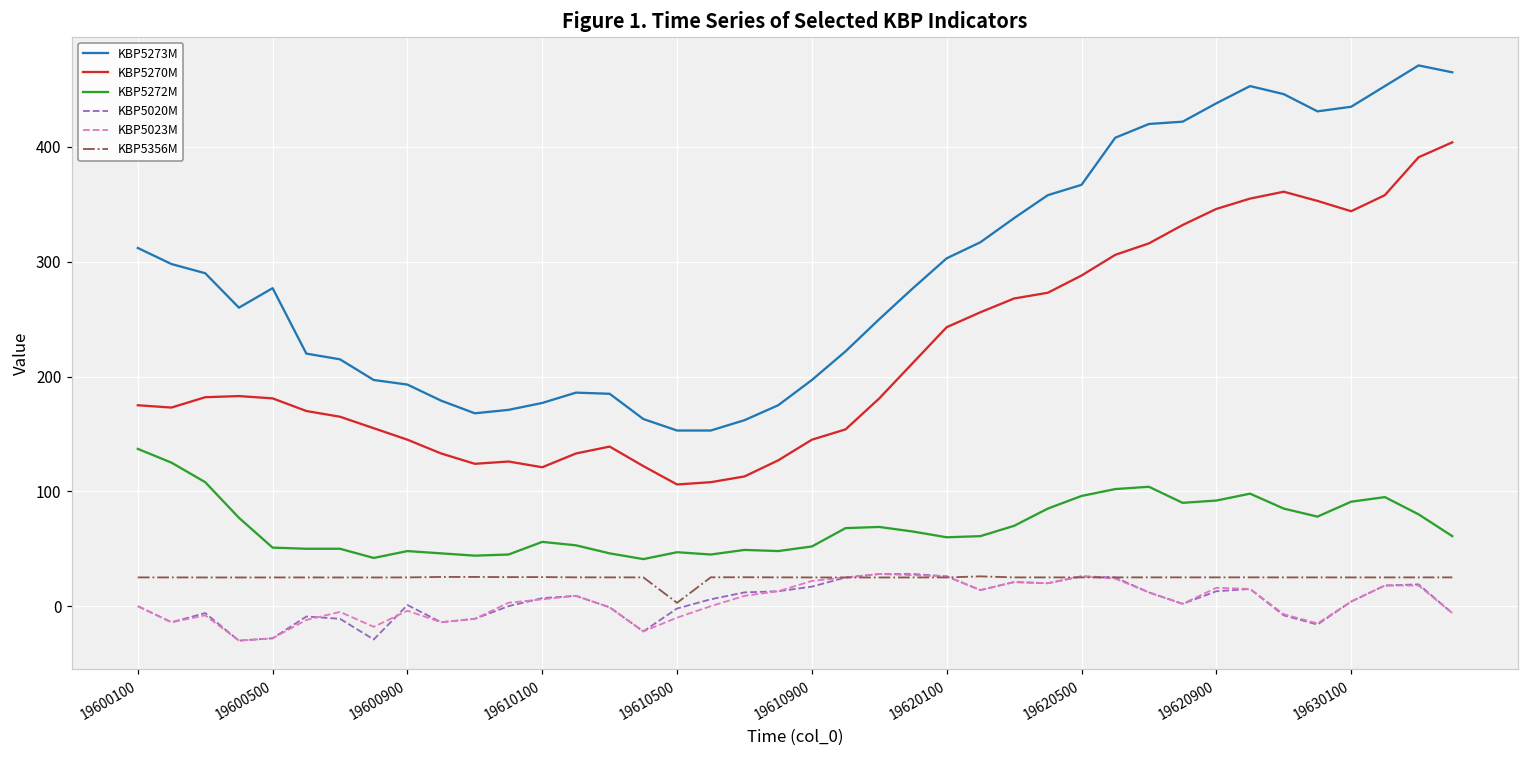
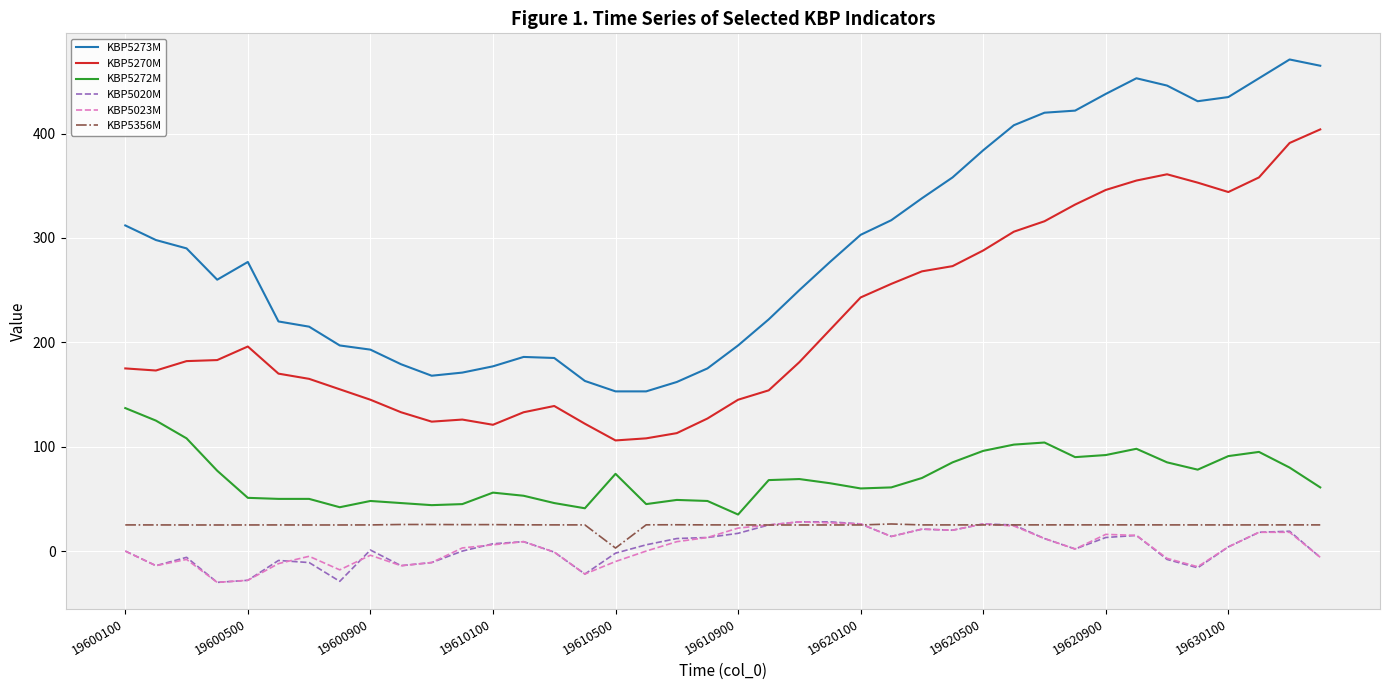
  {
    "KBP5273M": {
      "19600100": 312,
      "19600500": 277,
      "19600900": 193,
      "19610100": 177,
      "19610500": 153,
      "19610900": 197,
      "19620100": 303,
-     "19620500": 367,
+     "19620500": 384,
      "19620900": 438,
      "19630100": 435
    },
    "KBP5270M": {
      "19600100": 175,
-     "19600500": 181,
+     "19600500": 196,
      "19600900": 145,
      "19610100": 121,
      "19610500": 106,
      "19610900": 145,
      "19620100": 243,
      "19620500": 288,
      "19620900": 346,
      "19630100": 344
    },
    "KBP5272M": {
      "19600100": 137,
      "19600500": 51,
      "19600900": 48,
      "19610100": 56,
-     "19610500": 47,
-     "19610900": 52,
+     "19610500": 74,
+     "19610900": 35,
      "19620100": 60,
      "19620500": 96,
      "19620900": 92,
      "19630100": 91
    },
    "KBP5020M": {
      "19600900": 1,
      "19610500": -2,
      "19610900": 17,
      "19620900": 13
    },
    "KBP5023M": {
      "19600900": -4,
      "19610500": -10,
      "19610900": 22,
      "19620900": 16
    },
    "KBP5356M": {
      "19600100": 25,
      "19600500": 25,
      "19600900": 25,
      "19610100": 25,
      "19610500": 3,
      "19610900": 25,
      "19620900": 25,
      "19630100": 25
    }
  }
